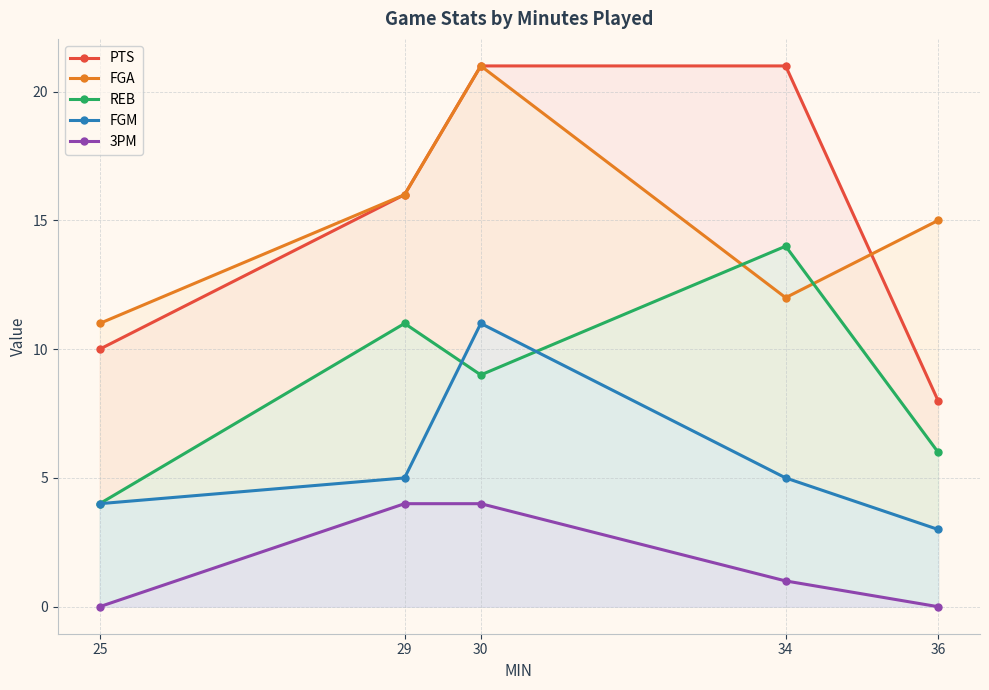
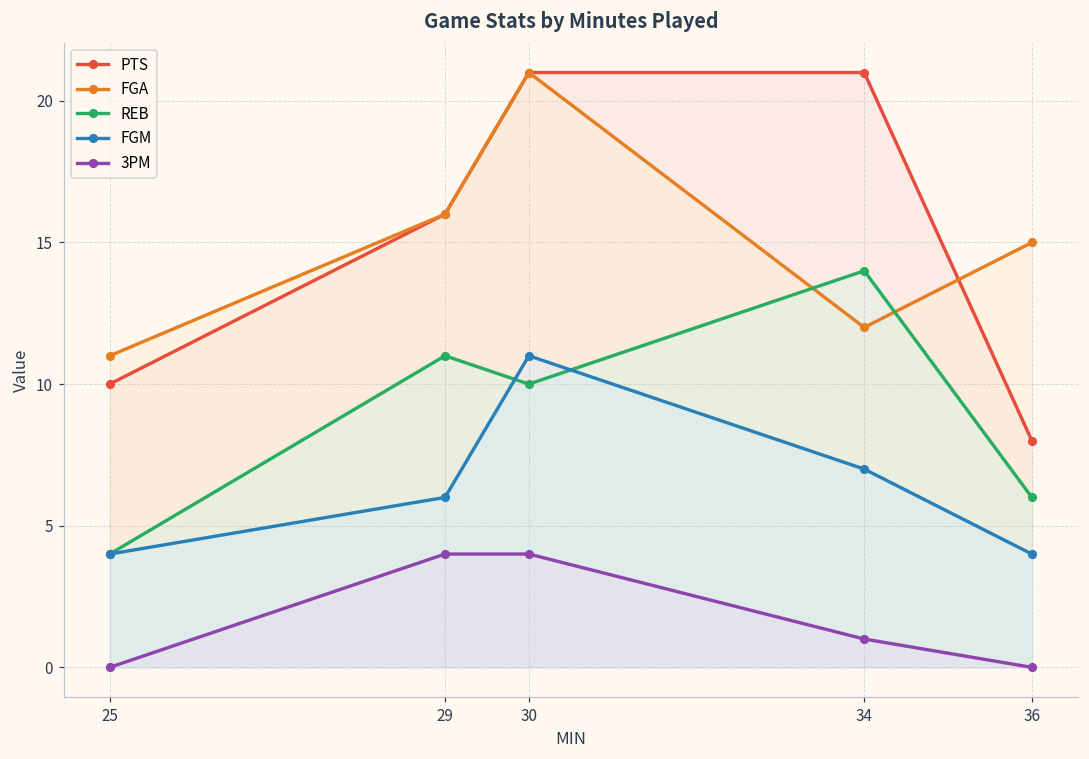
  {
    "REB": {
      "29": 11,
-     "30": 9,
+     "30": 10,
      "34": 14,
      "36": 6
    },
    "FGM": {
-     "29": 5,
+     "29": 6,
      "30": 11,
-     "34": 5,
-     "36": 3
+     "34": 7,
+     "36": 4
    },
    "3PM": {
      "25": 0,
      "29": 4,
      "30": 4,
      "34": 1,
      "36": 0
    }
  }
